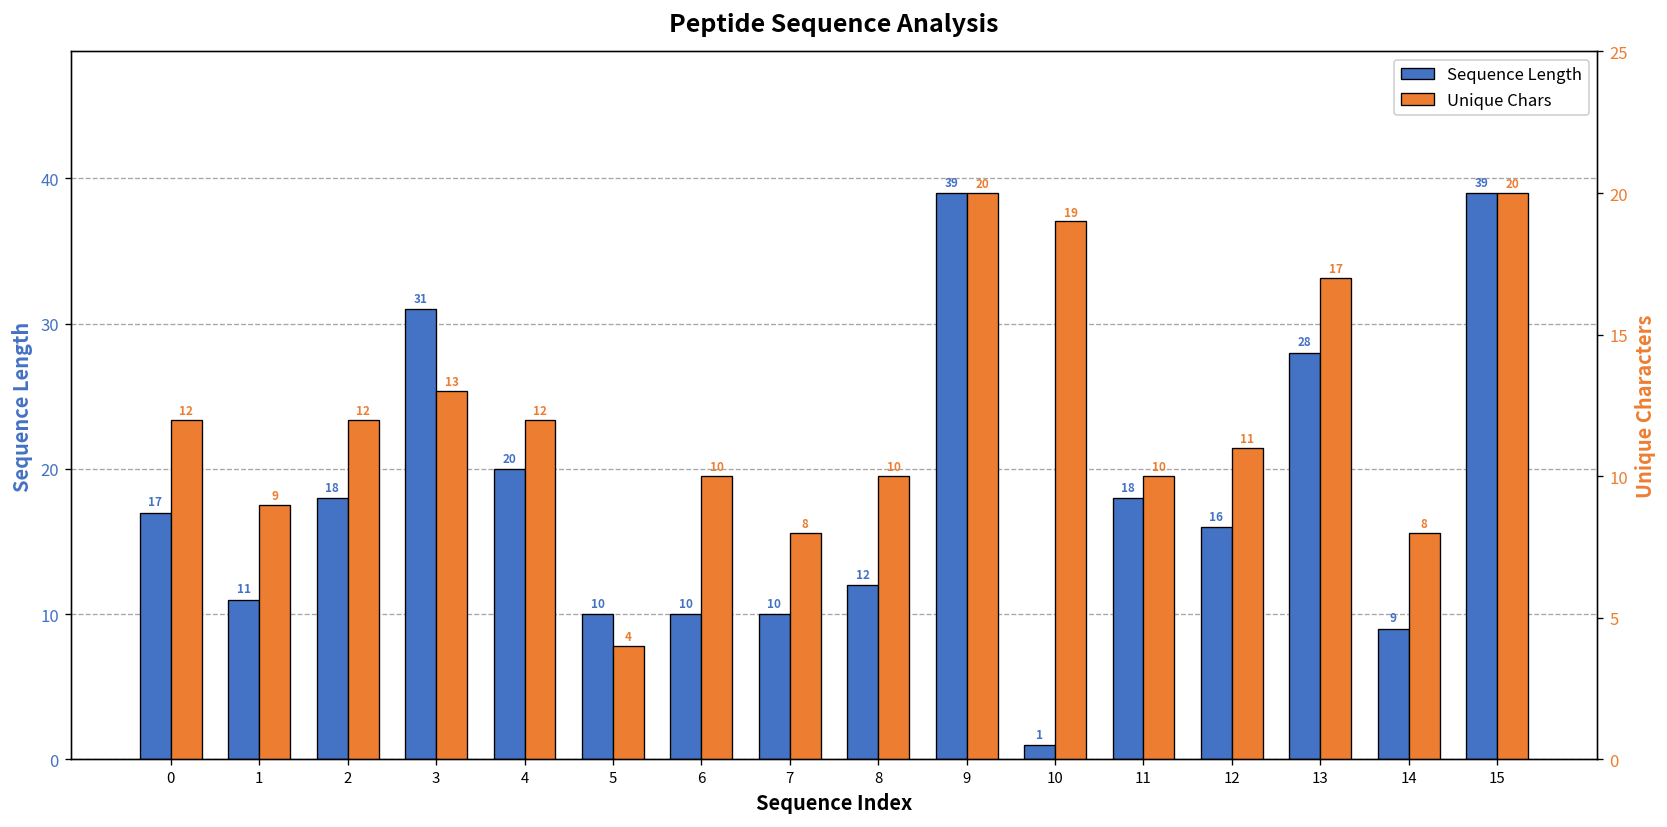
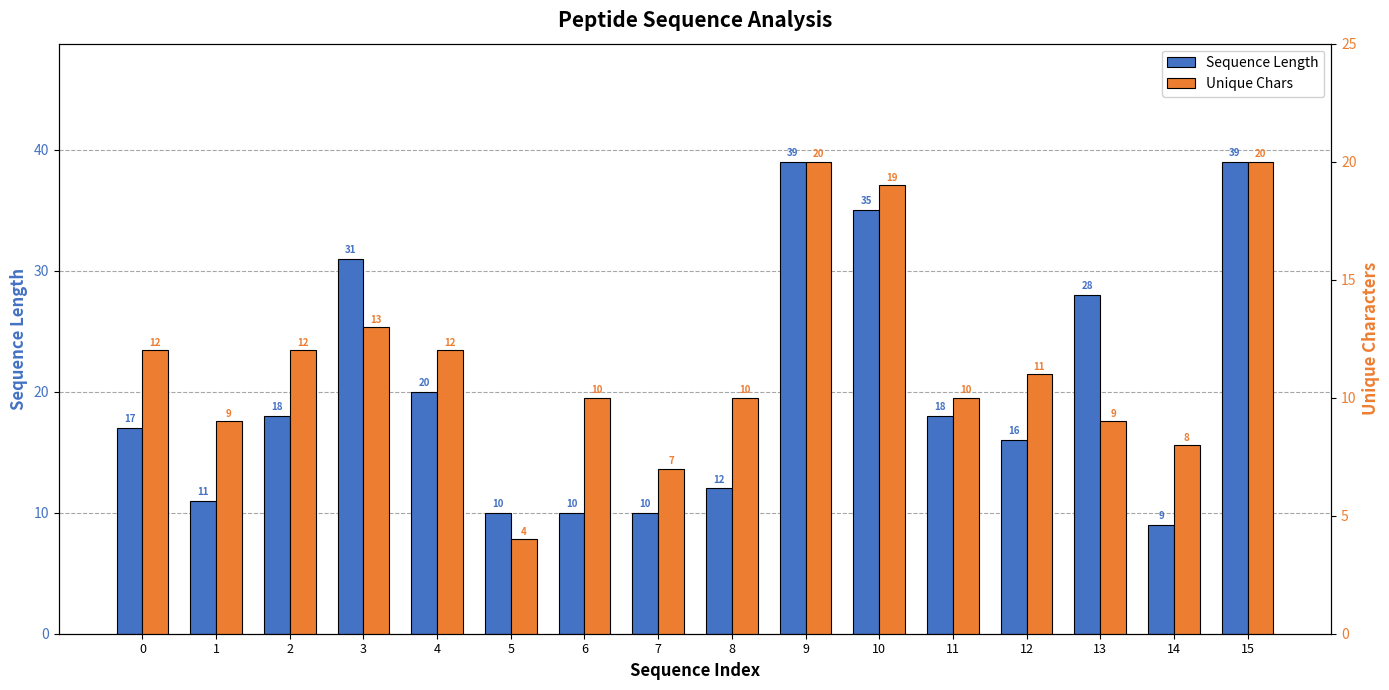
  {
    "Sequence Length": {
      "0": 17,
      "1": 11,
      "2": 18,
      "3": 31,
      "4": 20,
      "5": 10,
      "6": 10,
      "7": 10,
      "8": 12,
      "9": 39,
-     "10": 1,
+     "10": 35,
      "11": 18,
      "12": 16,
      "13": 28,
      "14": 9,
      "15": 39
    },
    "Unique Chars": {
      "0": 12,
      "1": 9,
      "2": 12,
      "3": 13,
      "4": 12,
      "5": 4,
      "6": 10,
-     "7": 8,
+     "7": 7,
      "8": 10,
      "9": 20,
      "10": 19,
      "11": 10,
      "12": 11,
-     "13": 17,
+     "13": 9,
      "14": 8,
      "15": 20
    }
  }
